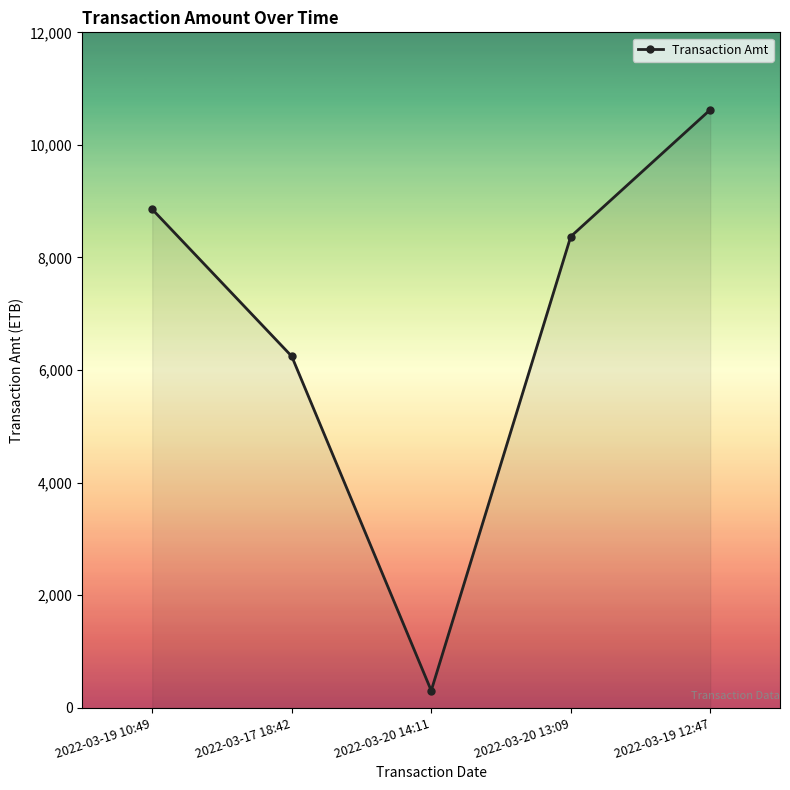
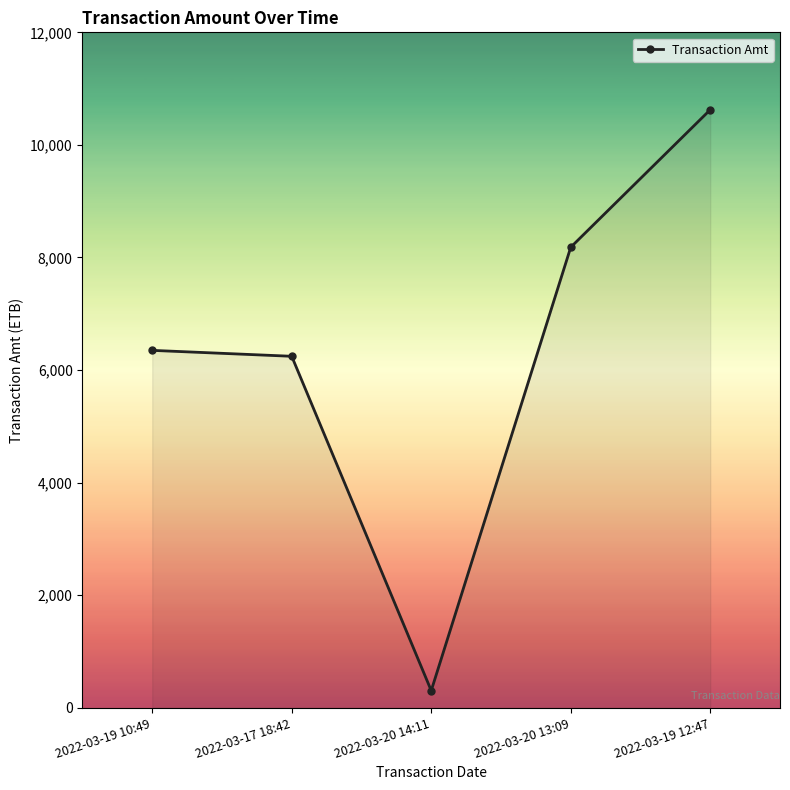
  {
-   "2022-03-19 10:49": "8,900",
+   "2022-03-19 10:49": "6,300",
    "2022-03-17 18:42": "6,200",
    "2022-03-20 14:11": "300",
-   "2022-03-20 13:09": "8,400",
+   "2022-03-20 13:09": "8,200",
    "2022-03-19 12:47": "10,600"
  }
